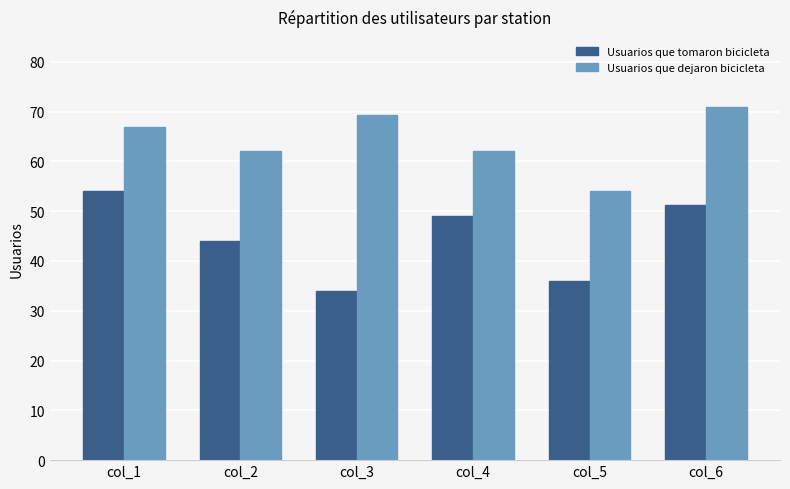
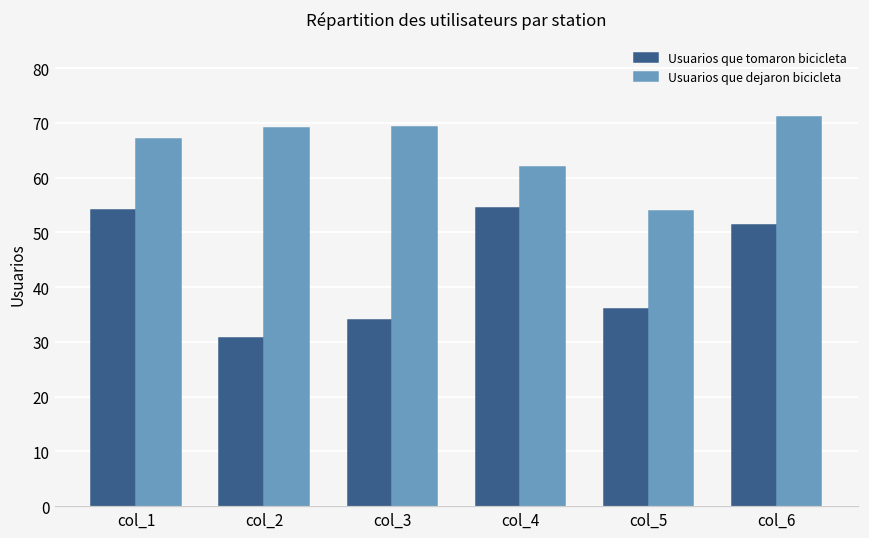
  {
    "Usuarios que tomaron bicicleta": {
      "col_1": 54,
-     "col_2": 44,
+     "col_2": 31,
      "col_3": 34,
-     "col_4": 49,
+     "col_4": 55,
      "col_5": 36,
      "col_6": 51
    },
    "Usuarios que dejaron bicicleta": {
      "col_1": 67,
-     "col_2": 62,
+     "col_2": 69,
      "col_3": 69,
      "col_4": 62,
      "col_5": 54,
      "col_6": 71
    }
  }
